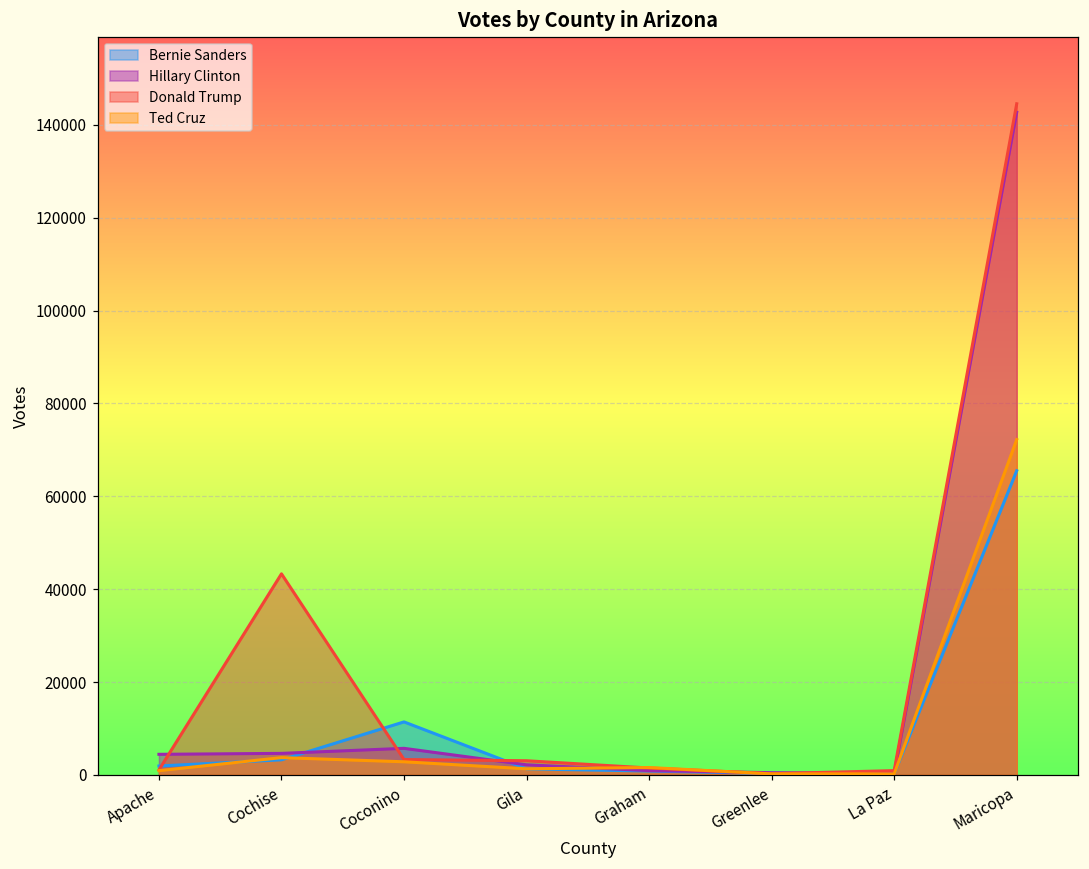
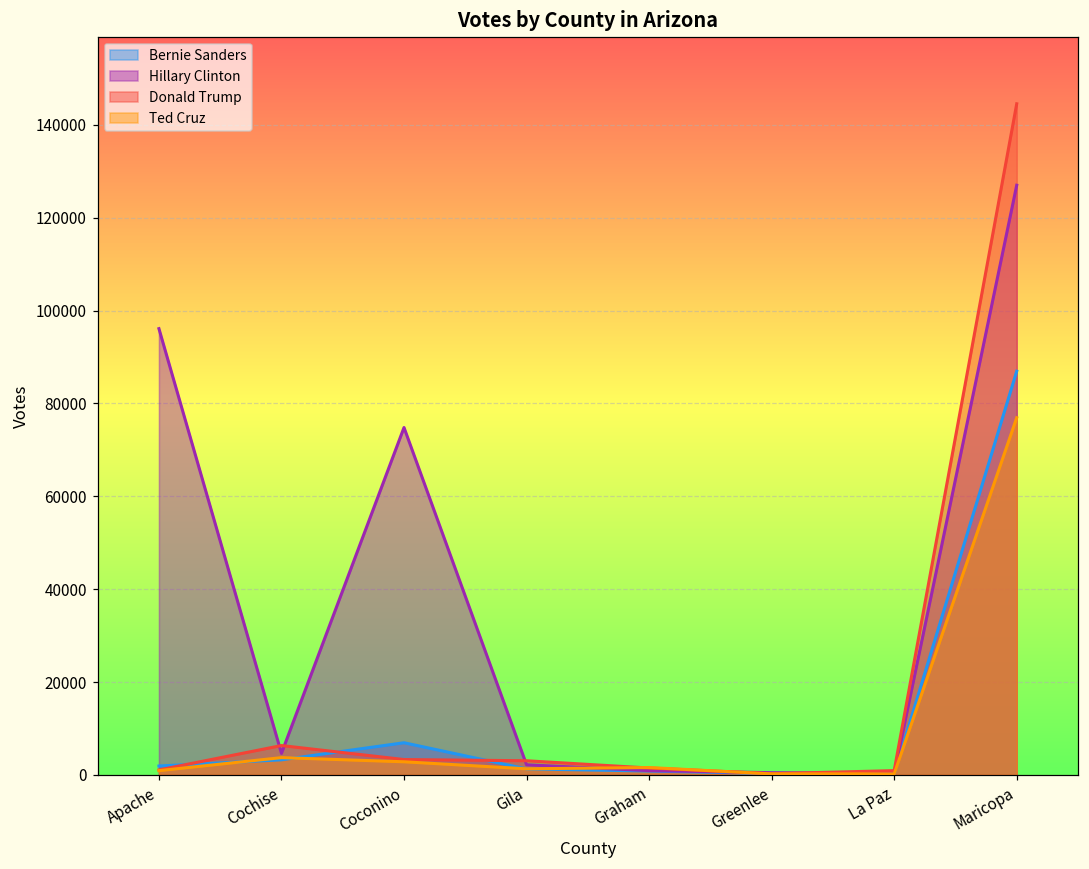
  {
    "Bernie Sanders": {
      "Apache": 2000,
-     "Coconino": 11000,
-     "Maricopa": 66000
+     "Coconino": 7000,
+     "Maricopa": 87000
    },
    "Hillary Clinton": {
-     "Apache": 4000,
+     "Apache": 96000,
      "Cochise": 5000,
-     "Coconino": 6000,
+     "Coconino": 75000,
      "Gila": 2000,
-     "Maricopa": 143000
+     "Maricopa": 127000
    },
    "Donald Trump": {
-     "Cochise": 43000,
+     "Cochise": 6000,
      "Gila": 3000,
      "La Paz": 1000,
      "Maricopa": 145000
    },
    "Ted Cruz": {
-     "Maricopa": 72000
+     "Maricopa": 77000
    }
  }
